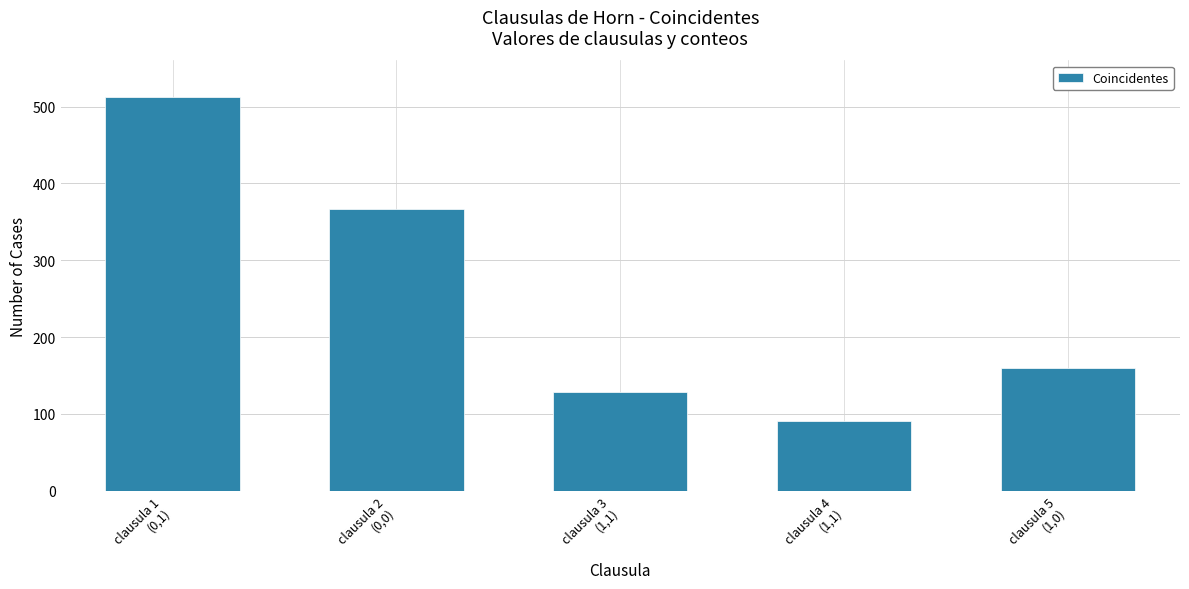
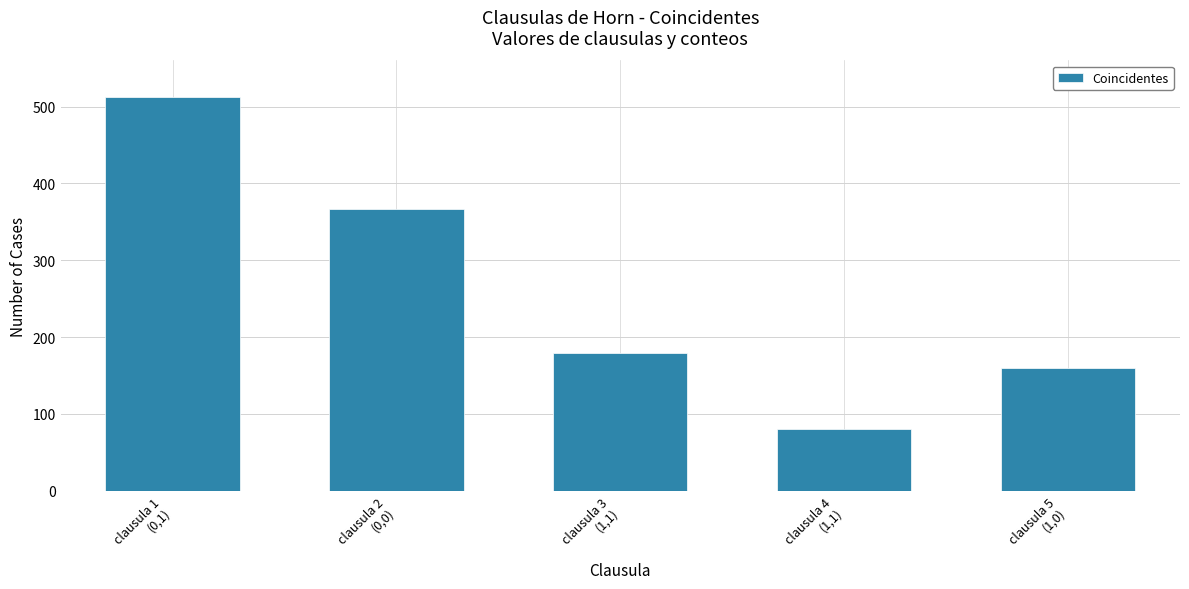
  {
    "clausula 1 (0,1)": 510,
    "clausula 2 (0,0)": 370,
-   "clausula 3 (1,1)": 130,
-   "clausula 4 (1,1)": 90,
+   "clausula 3 (1,1)": 180,
+   "clausula 4 (1,1)": 80,
    "clausula 5 (1,0)": 160
  }
